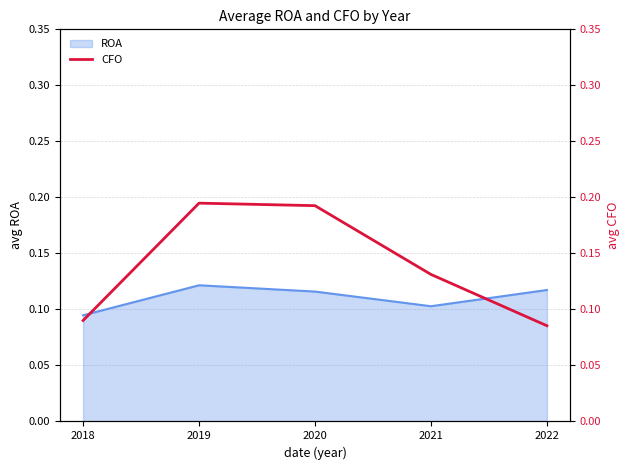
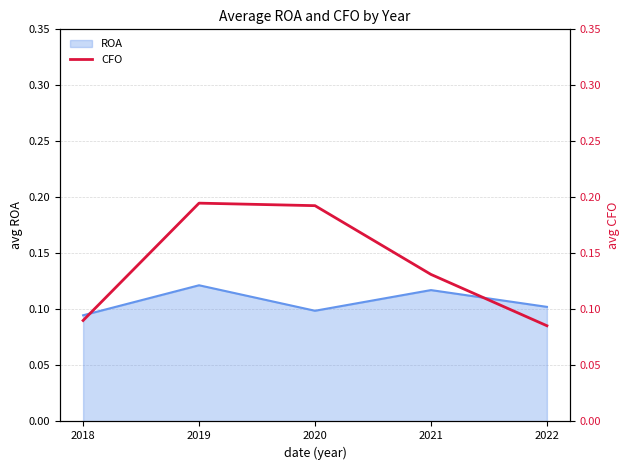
  {
    "ROA": {
      "2018": 0.095,
      "2019": 0.122,
-     "2020": 0.116,
-     "2021": 0.103,
-     "2022": 0.117
+     "2020": 0.099,
+     "2021": 0.117,
+     "2022": 0.102
    },
    "CFO": {
      "2018": 0.090,
      "2019": 0.195,
      "2020": 0.193,
      "2021": 0.131,
      "2022": 0.085
    }
  }
